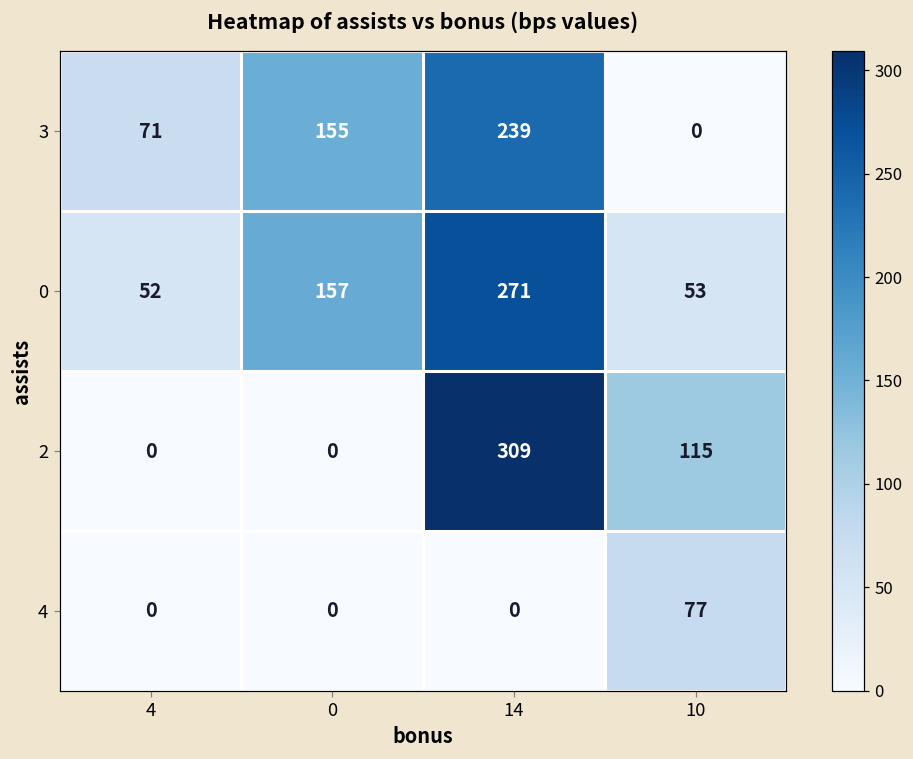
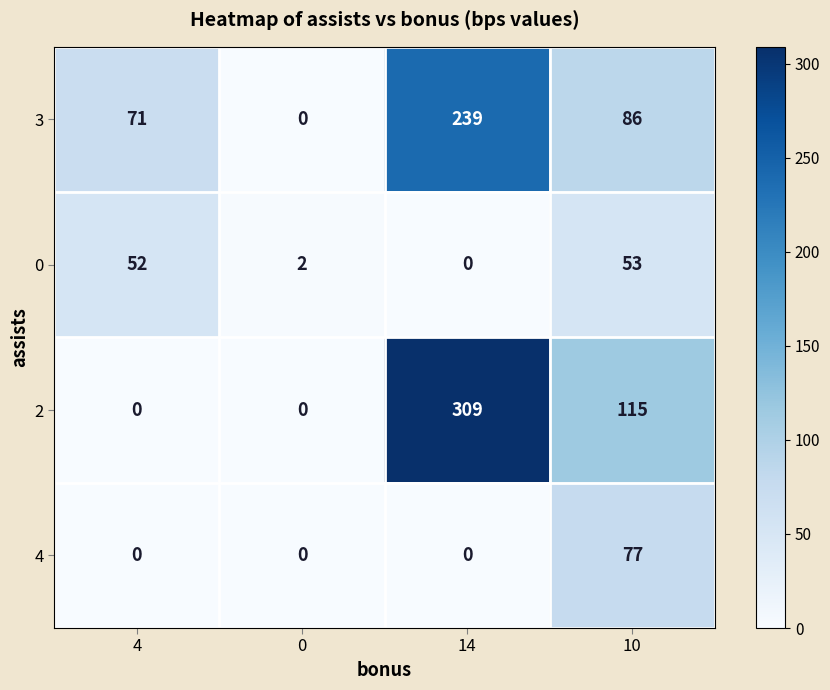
  {
    "3": {
      "4": 71,
-     "0": 155,
+     "0": 0,
      "14": 239,
-     "10": 0
+     "10": 86
    },
    "0": {
      "4": 52,
-     "0": 157,
-     "14": 271,
+     "0": 2,
+     "14": 0,
      "10": 53
    },
    "2": {
      "4": 0,
      "0": 0,
      "14": 309,
      "10": 115
    },
    "4": {
      "4": 0,
      "0": 0,
      "14": 0,
      "10": 77
    }
  }
